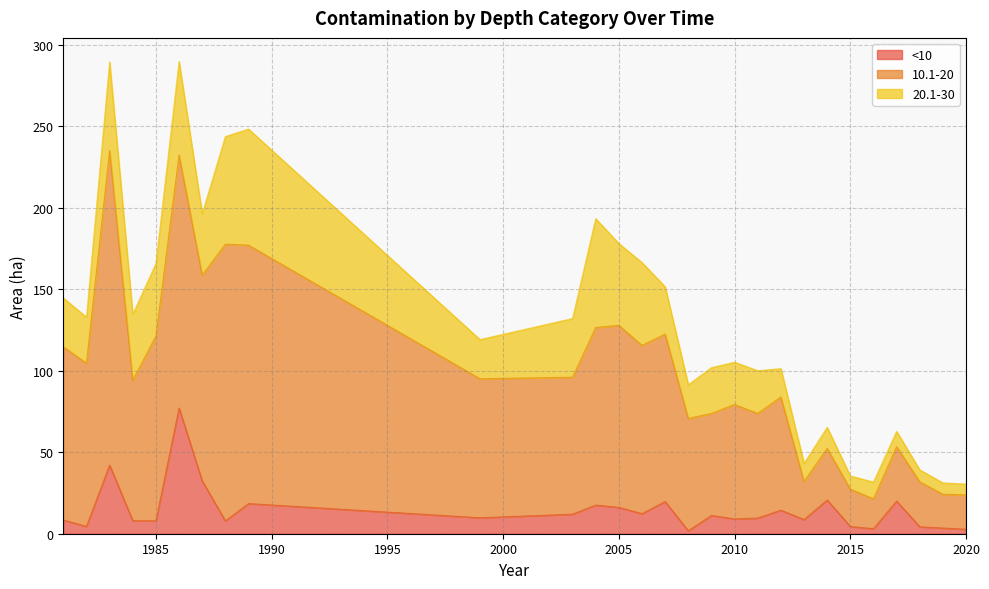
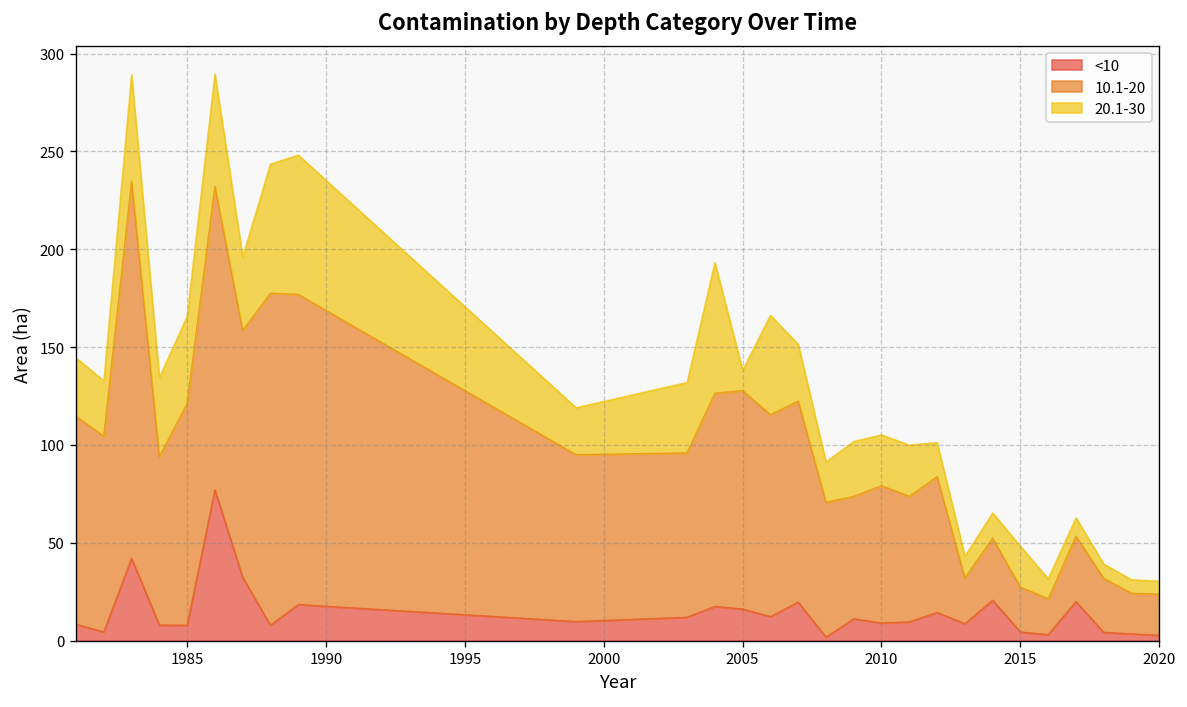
  {
    "20.1-30": {
      "1985": 45,
-     "2005": 50,
+     "2005": 10,
      "2010": 26,
-     "2015": 8,
+     "2015": 21,
      "2020": 7
    }
  }
